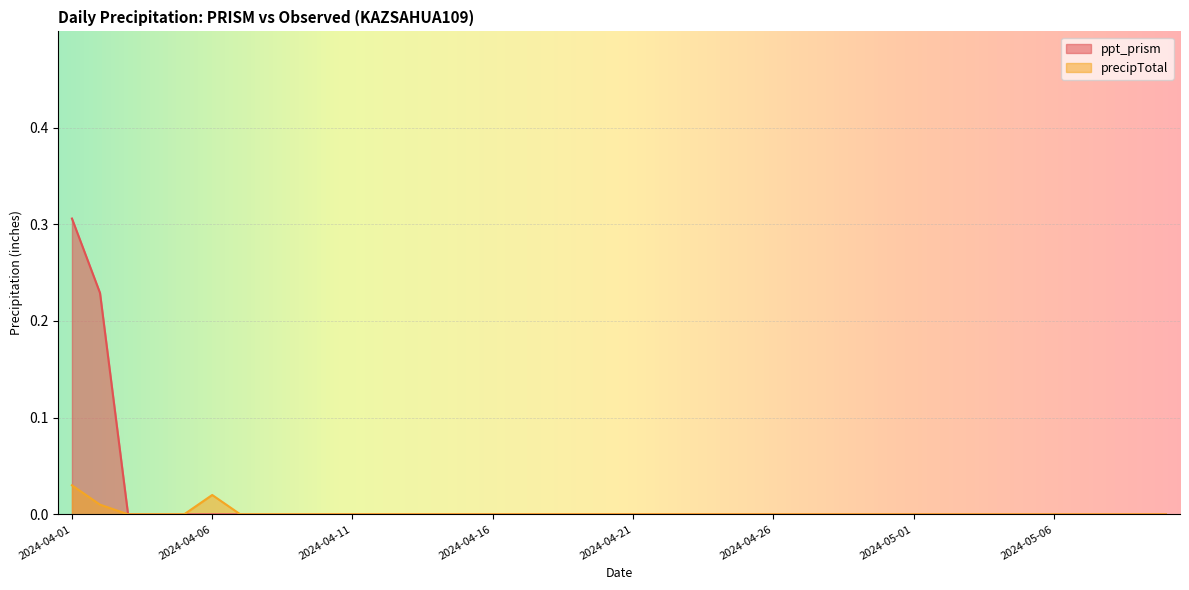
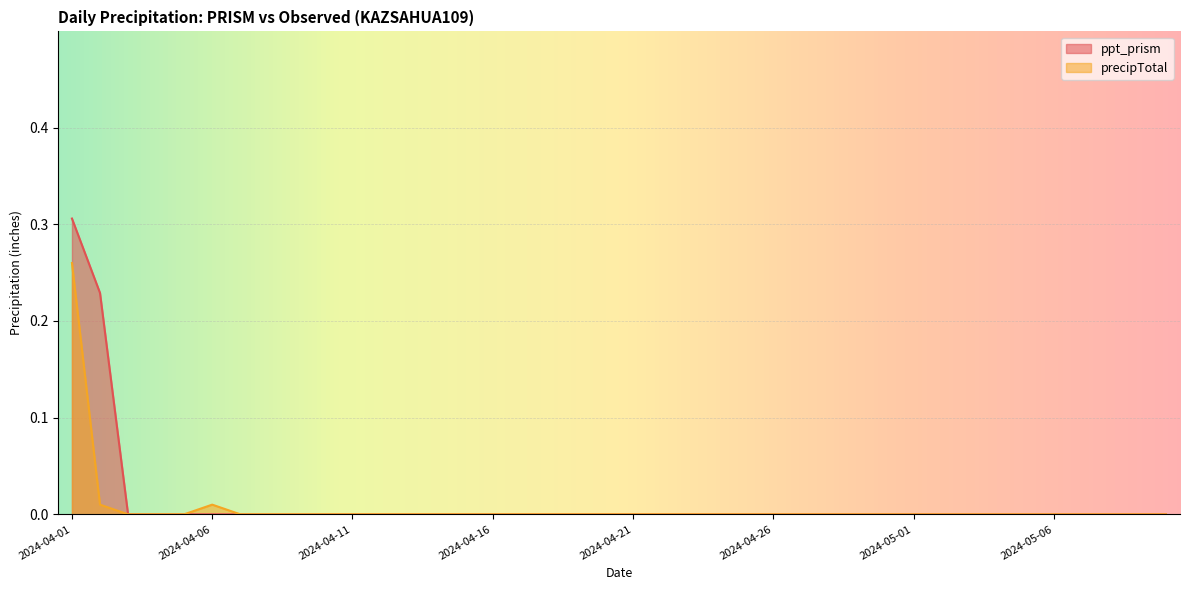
  {
    "ppt_prism": {
      "2024-04-01": 0.31,
      "2024-04-06": 0.00
    },
    "precipTotal": {
-     "2024-04-01": 0.03,
-     "2024-04-06": 0.02
+     "2024-04-01": 0.26,
+     "2024-04-06": 0.01
    }
  }
